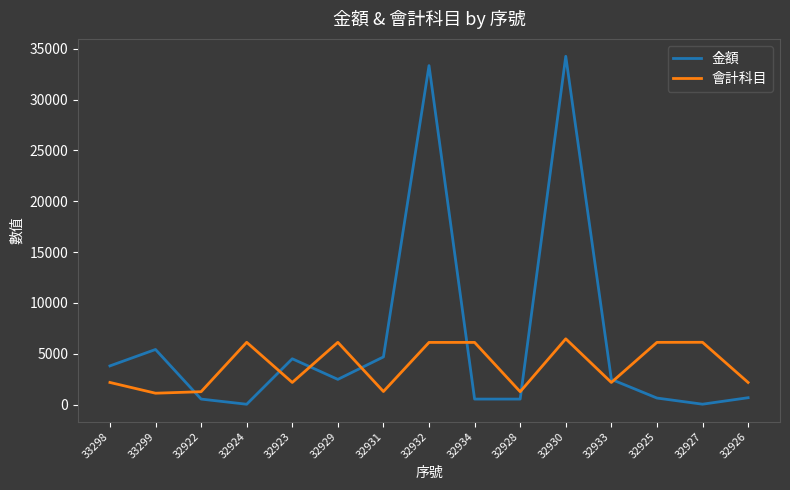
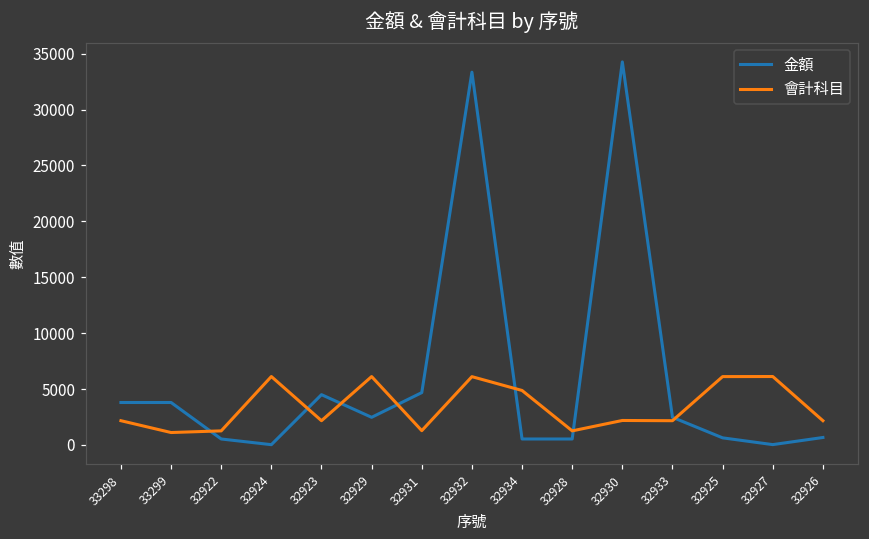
  {
    "金額": {
      "33298": 3800,
-     "33299": 5400,
+     "33299": 3800,
      "32922": 500,
      "32924": 0,
      "32923": 4500,
      "32929": 2500,
      "32931": 4700,
      "32932": 33300,
      "32934": 500,
      "32928": 500,
      "32930": 34300,
      "32933": 2500,
      "32925": 600,
      "32927": 0,
      "32926": 700
    },
    "會計科目": {
      "33298": 2200,
      "33299": 1100,
      "32922": 1300,
      "32924": 6100,
      "32923": 2200,
      "32929": 6100,
      "32931": 1300,
      "32932": 6100,
-     "32934": 6100,
+     "32934": 4900,
      "32928": 1300,
-     "32930": 6500,
+     "32930": 2200,
      "32933": 2200,
      "32925": 6100,
      "32927": 6100,
      "32926": 2200
    }
  }
